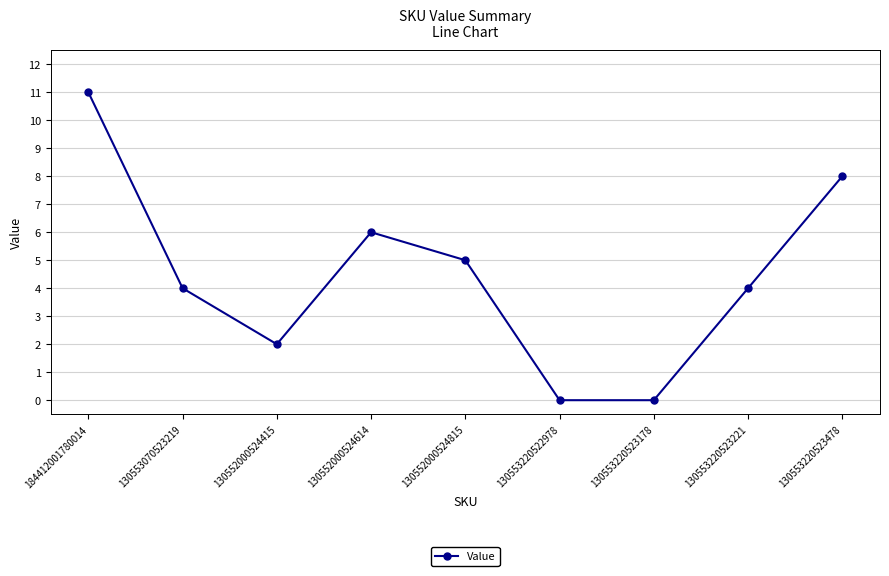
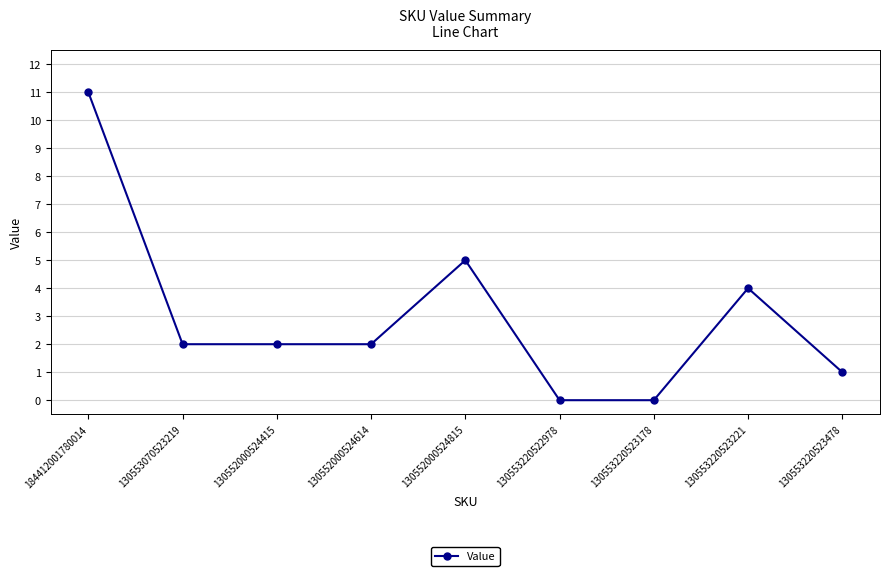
  {
    "184412001780014": 11,
-   "130553070523219": 4,
+   "130553070523219": 2,
    "130552000524415": 2,
-   "130552000524614": 6,
+   "130552000524614": 2,
    "130552000524815": 5,
    "130553220522978": 0,
    "130553220523178": 0,
    "130553220523221": 4,
-   "130553220523478": 8
+   "130553220523478": 1
  }
